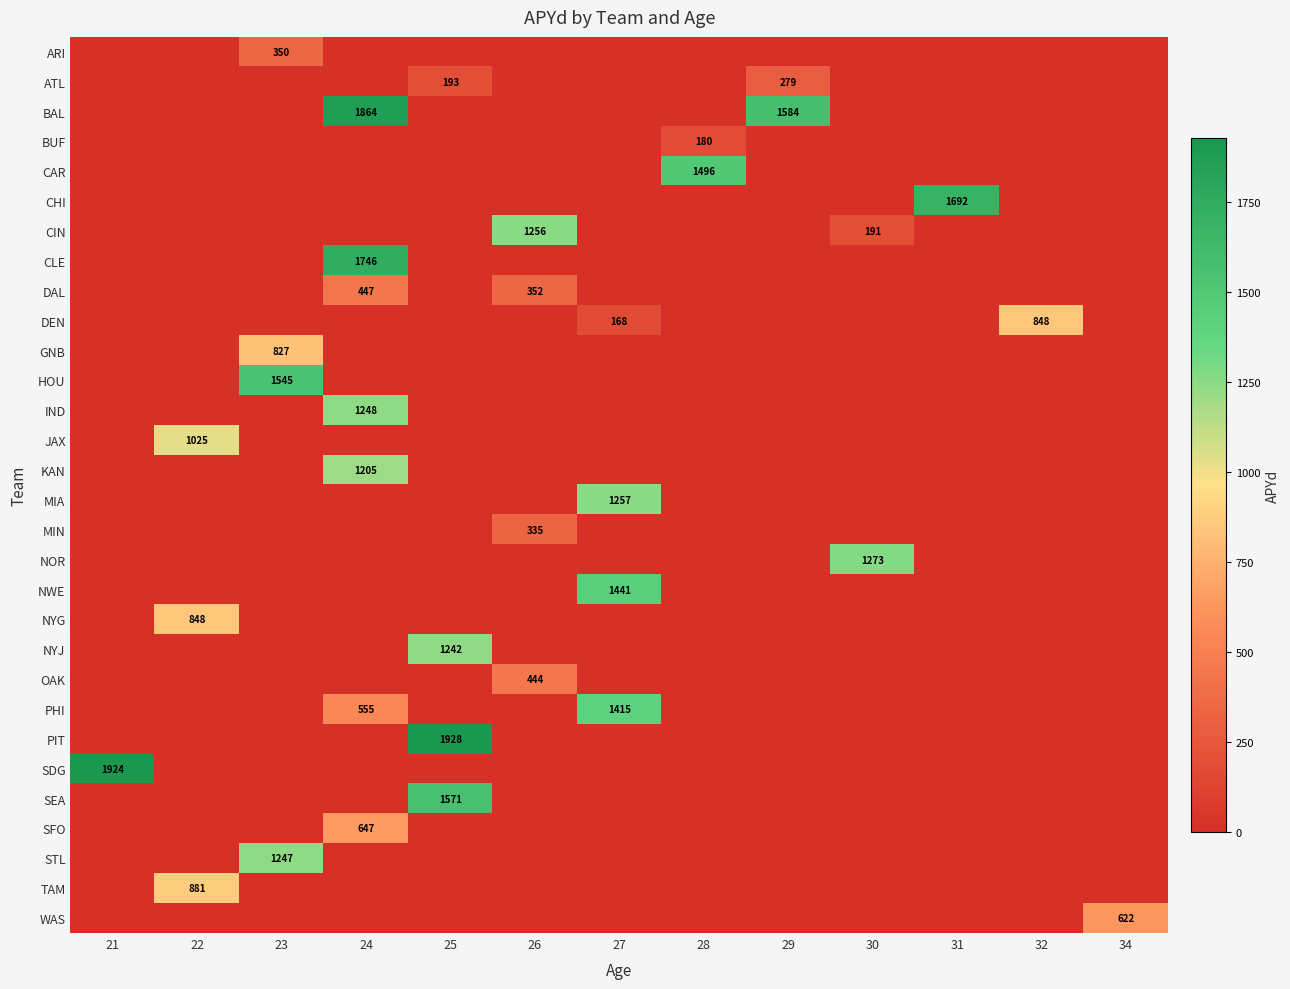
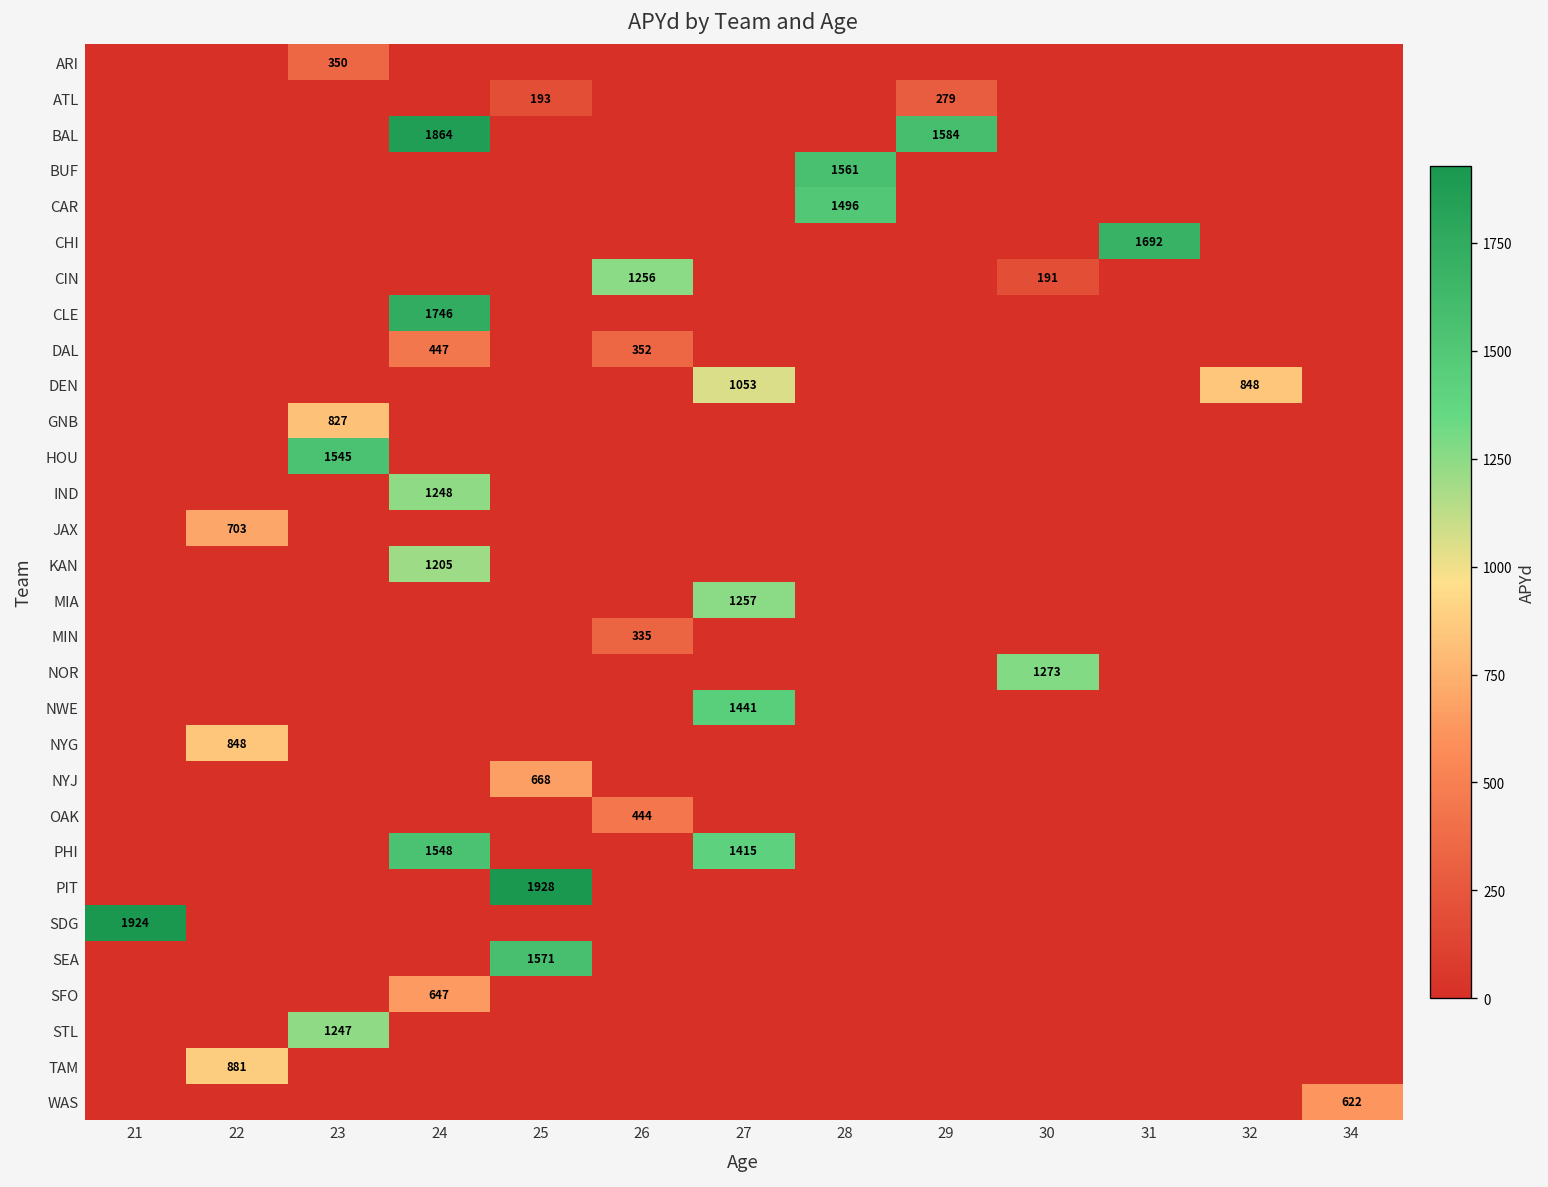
  {
    "ARI": {
      "23": 350
    },
    "ATL": {
      "25": 193,
      "29": 279
    },
    "BAL": {
      "24": 1864,
      "29": 1584
    },
    "BUF": {
-     "28": 180
+     "28": 1561
    },
    "CAR": {
      "28": 1496
    },
    "CHI": {
      "31": 1692
    },
    "CIN": {
      "26": 1256,
      "30": 191
    },
    "CLE": {
      "24": 1746
    },
    "DAL": {
      "24": 447,
      "26": 352
    },
    "DEN": {
-     "27": 168,
+     "27": 1053,
      "32": 848
    },
    "GNB": {
      "23": 827
    },
    "HOU": {
      "23": 1545
    },
    "IND": {
      "24": 1248
    },
    "JAX": {
-     "22": 1025
+     "22": 703
    },
    "KAN": {
      "24": 1205
    },
    "MIA": {
      "27": 1257
    },
    "MIN": {
      "26": 335
    },
    "NOR": {
      "30": 1273
    },
    "NWE": {
      "27": 1441
    },
    "NYG": {
      "22": 848
    },
    "NYJ": {
-     "25": 1242
+     "25": 668
    },
    "OAK": {
      "26": 444
    },
    "PHI": {
-     "24": 555,
+     "24": 1548,
      "27": 1415
    },
    "PIT": {
      "25": 1928
    },
    "SDG": {
      "21": 1924
    },
    "SEA": {
      "25": 1571
    },
    "SFO": {
      "24": 647
    },
    "STL": {
      "23": 1247
    },
    "TAM": {
      "22": 881
    },
    "WAS": {
      "34": 622
    }
  }
